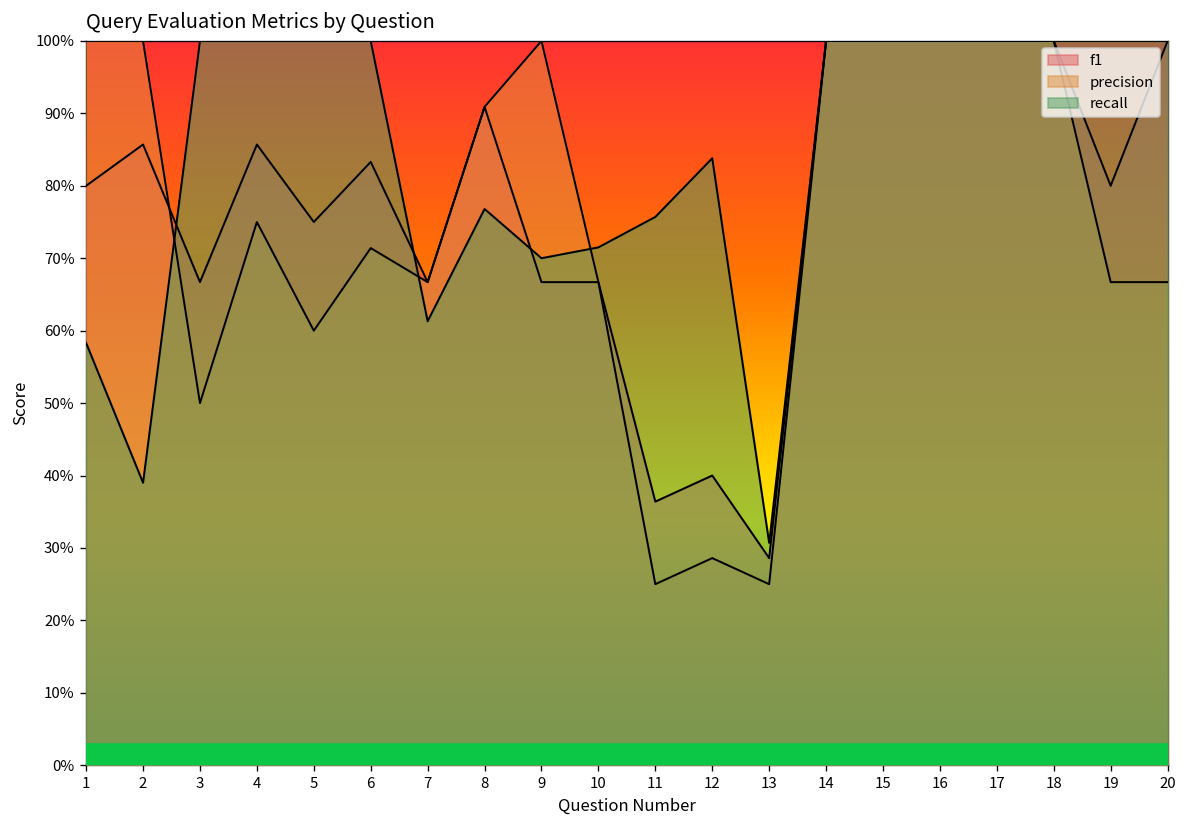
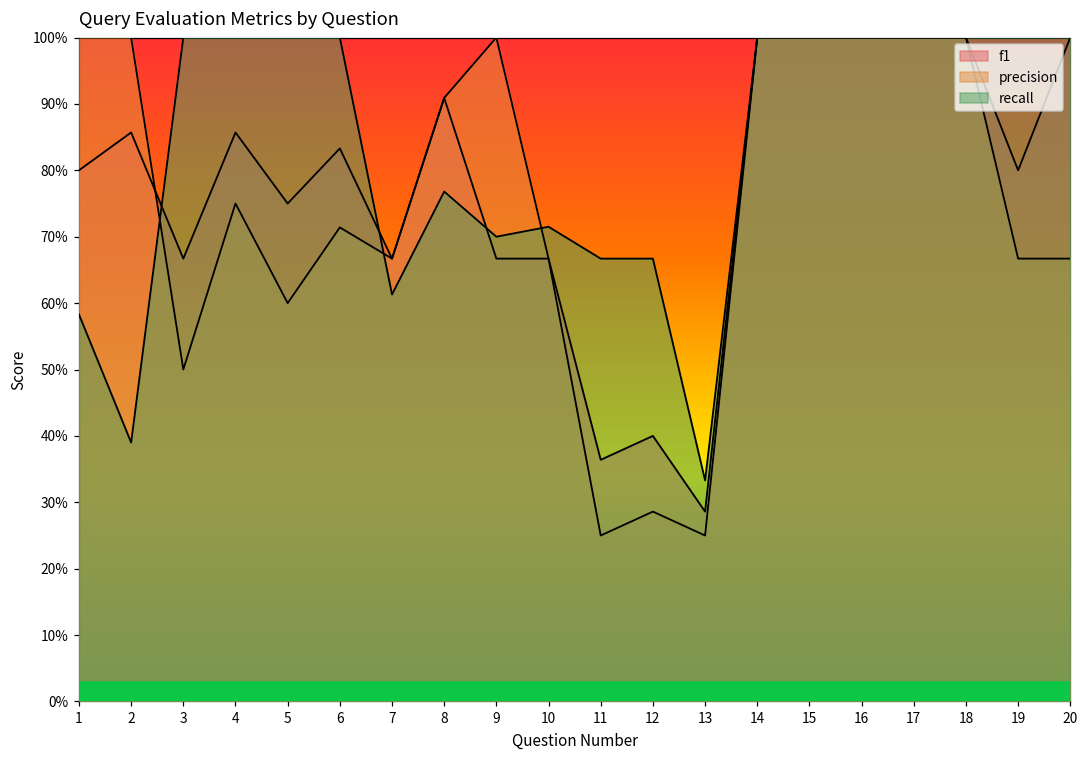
  {
    "recall": {
      "1": "58%",
      "2": "39%",
      "3": "100%",
      "4": "100%",
      "5": "100%",
      "6": "100%",
      "7": "61%",
      "8": "77%",
      "9": "70%",
      "10": "72%",
-     "11": "76%",
-     "12": "84%",
-     "13": "31%",
+     "11": "67%",
+     "12": "67%",
+     "13": "33%",
      "19": "100%"
    }
  }
